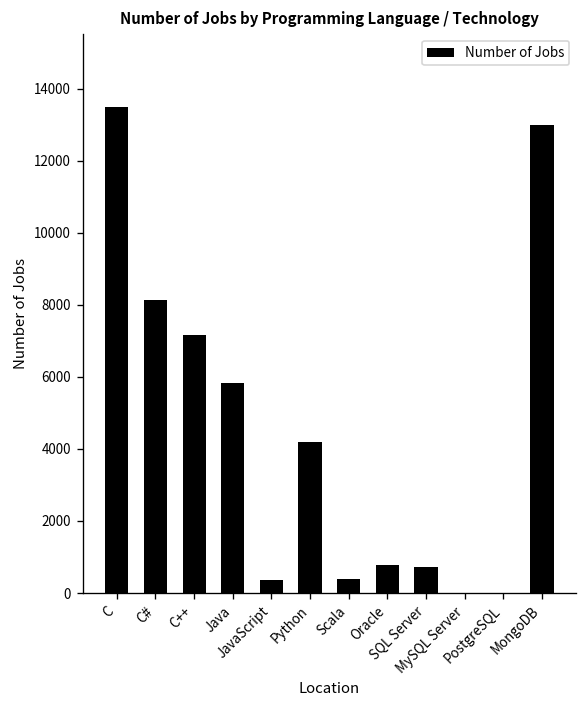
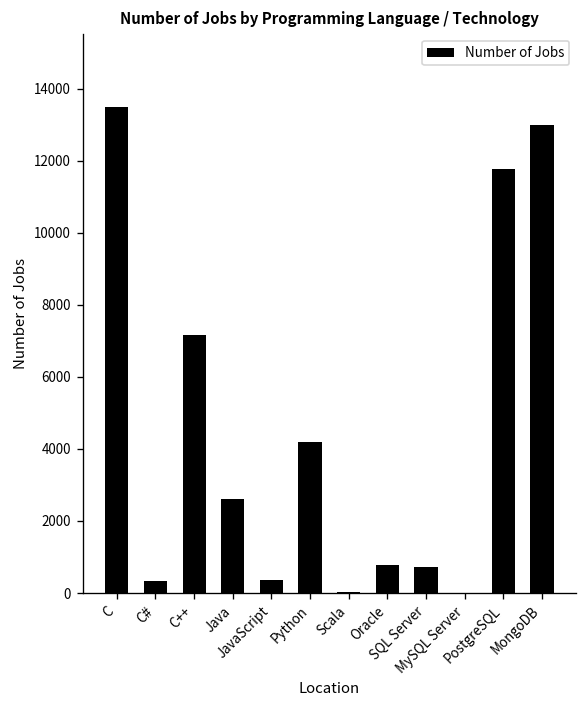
  {
    "C": 13500,
-   "C#": 8100,
+   "C#": 300,
    "C++": 7200,
-   "Java": 5800,
+   "Java": 2600,
    "JavaScript": 400,
    "Python": 4200,
-   "Scala": 400,
+   "Scala": 0,
    "Oracle": 800,
    "SQL Server": 700,
    "MySQL Server": 0,
-   "PostgreSQL": 0,
+   "PostgreSQL": 11800,
    "MongoDB": 13000
  }
